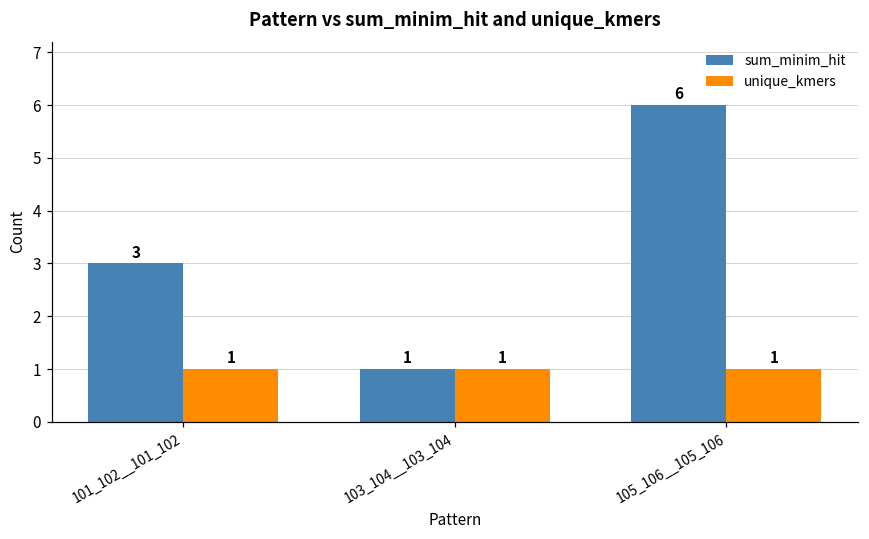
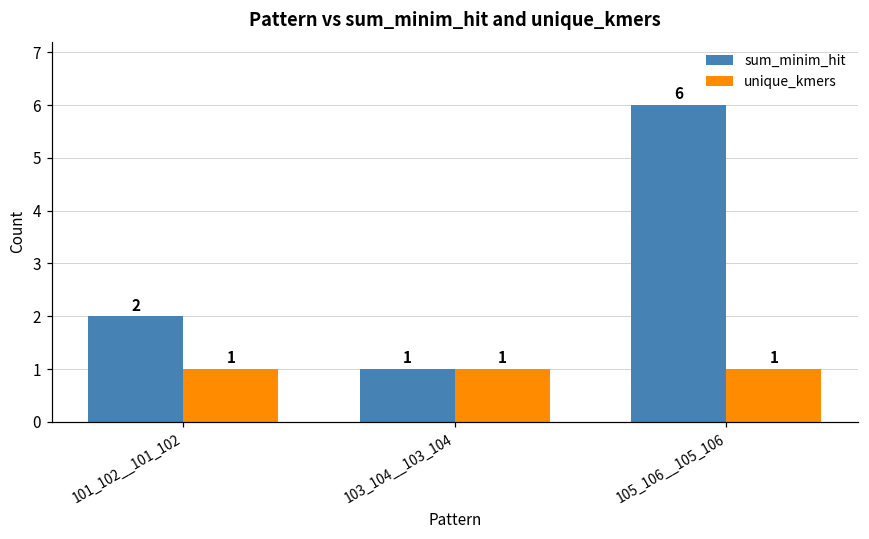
  {
    "sum_minim_hit": {
-     "101_102__101_102": 3,
+     "101_102__101_102": 2,
      "103_104__103_104": 1,
      "105_106__105_106": 6
    },
    "unique_kmers": {
      "101_102__101_102": 1,
      "103_104__103_104": 1,
      "105_106__105_106": 1
    }
  }
